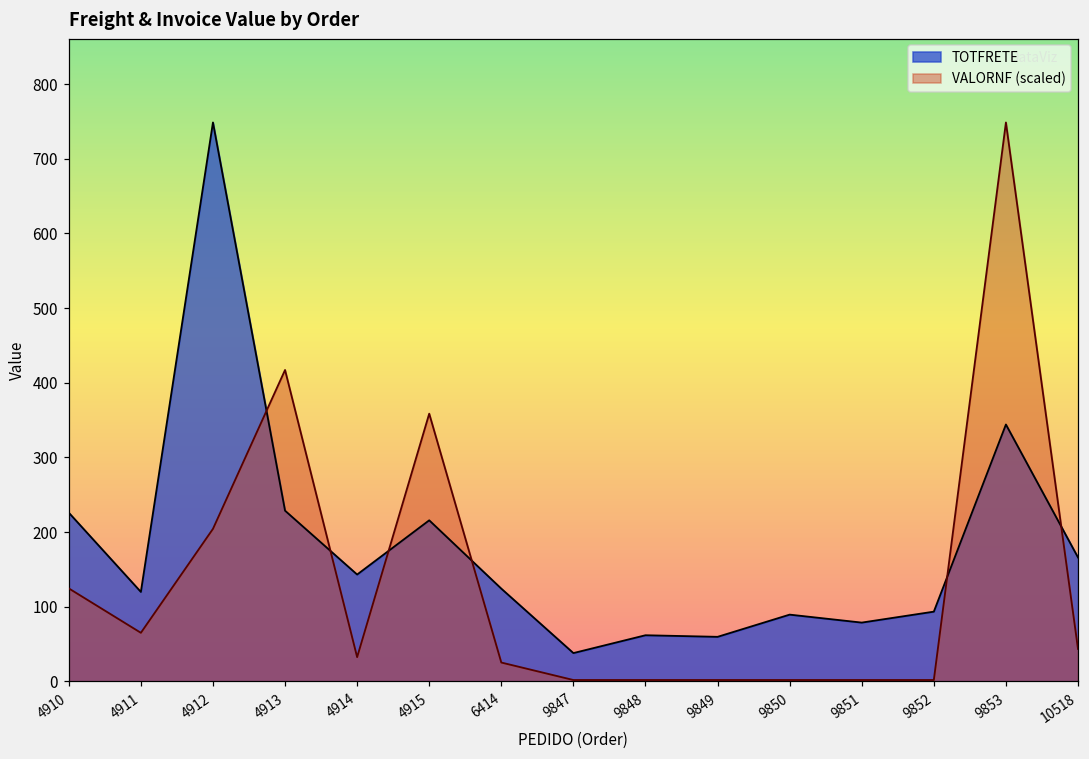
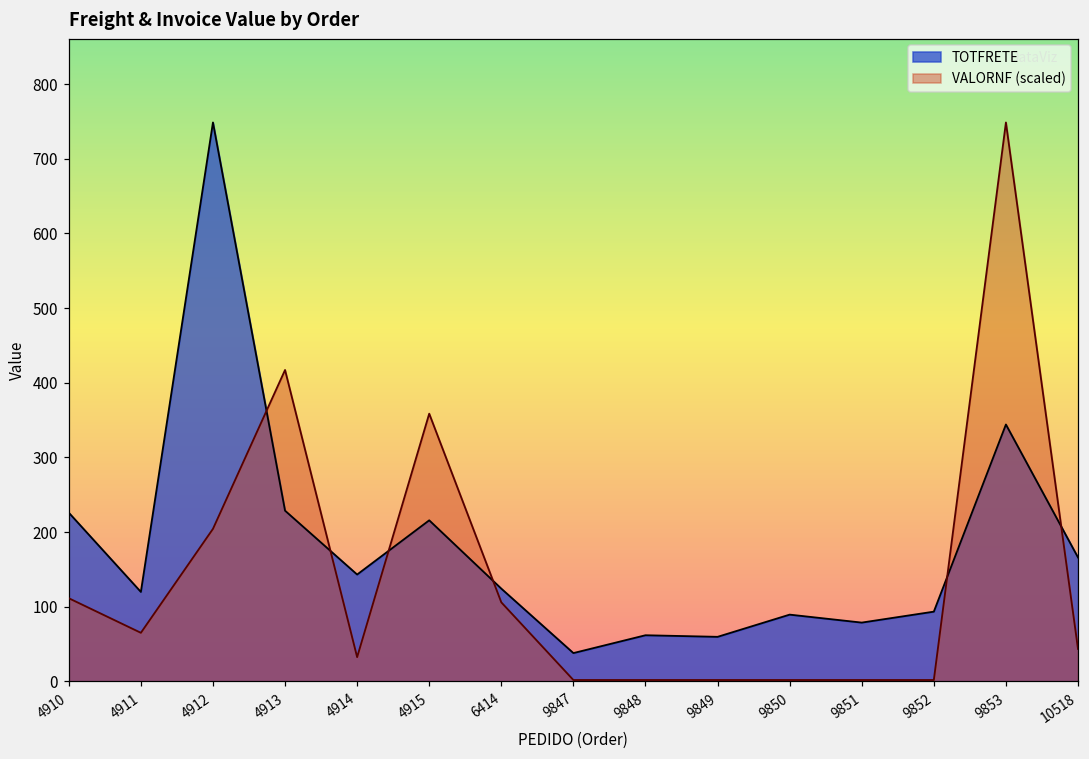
  {
    "TOTFRETE": {
      "4910": 230,
      "4911": 120,
      "4912": 750,
      "4913": 230,
      "4914": 140,
      "4915": 220,
      "6414": 120,
      "9847": 40,
      "9848": 60,
      "9849": 60,
      "9850": 90,
      "9851": 80,
      "9852": 90,
      "9853": 340,
      "10518": 170
    },
    "VALORNF (scaled)": {
-     "4910": 120,
+     "4910": 110,
      "4911": 70,
      "4912": 200,
      "4913": 420,
      "4914": 30,
      "4915": 360,
-     "6414": 30,
+     "6414": 110,
      "9847": 0,
      "9848": 0,
      "9849": 0,
      "9850": 0,
      "9851": 0,
      "9852": 0,
      "9853": 750,
      "10518": 40
    }
  }
